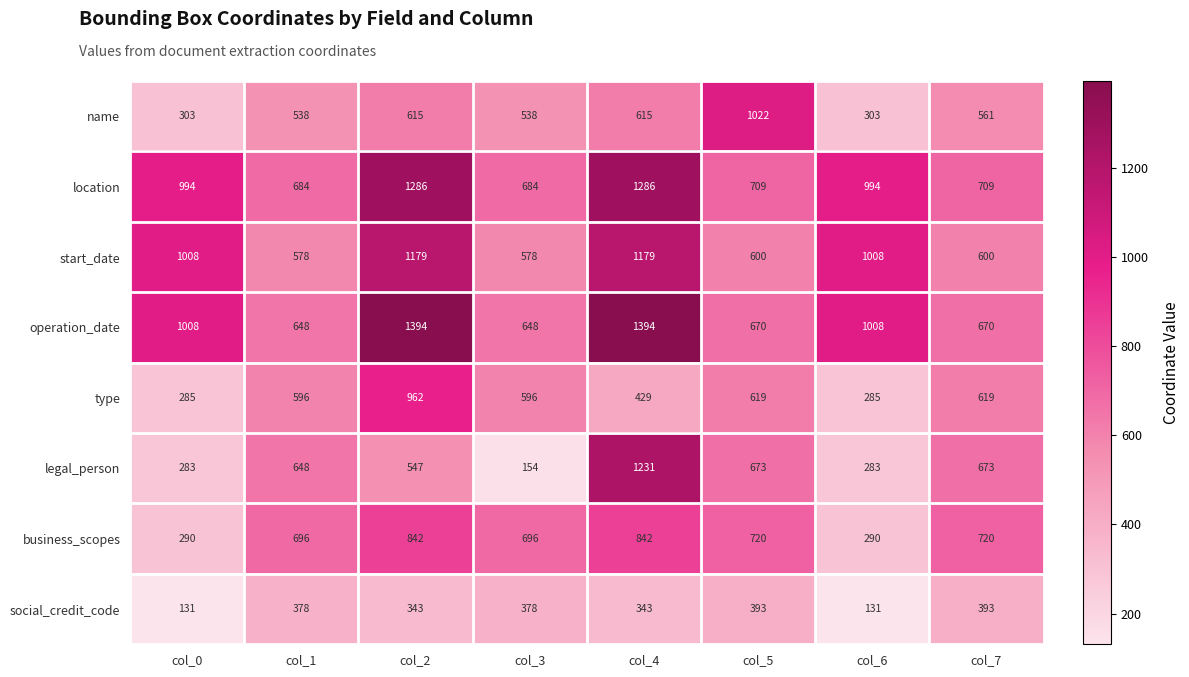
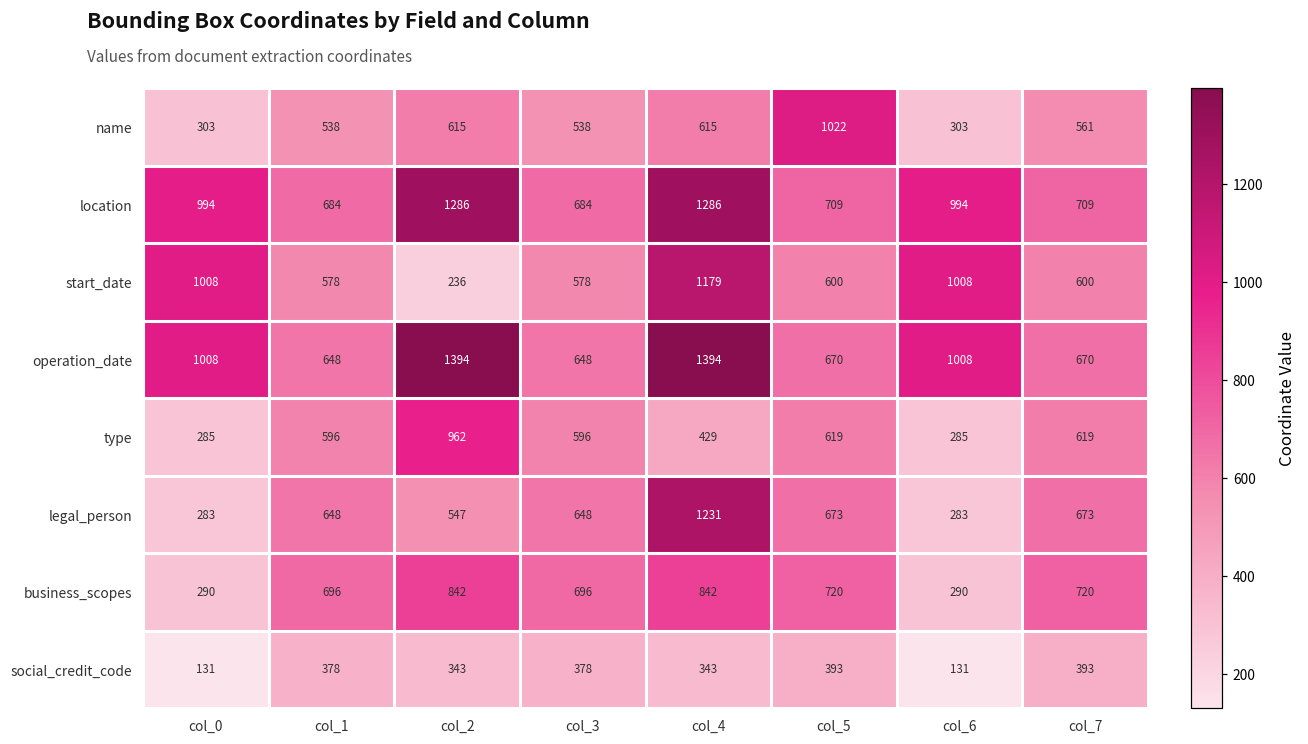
  {
    "name": {
      "col_0": 303,
      "col_1": 538,
      "col_2": 615,
      "col_3": 538,
      "col_4": 615,
      "col_5": 1022,
      "col_6": 303,
      "col_7": 561
    },
    "location": {
      "col_0": 994,
      "col_1": 684,
      "col_2": 1286,
      "col_3": 684,
      "col_4": 1286,
      "col_5": 709,
      "col_6": 994,
      "col_7": 709
    },
    "start_date": {
      "col_0": 1008,
      "col_1": 578,
-     "col_2": 1179,
+     "col_2": 236,
      "col_3": 578,
      "col_4": 1179,
      "col_5": 600,
      "col_6": 1008,
      "col_7": 600
    },
    "operation_date": {
      "col_0": 1008,
      "col_1": 648,
      "col_2": 1394,
      "col_3": 648,
      "col_4": 1394,
      "col_5": 670,
      "col_6": 1008,
      "col_7": 670
    },
    "type": {
      "col_0": 285,
      "col_1": 596,
      "col_2": 962,
      "col_3": 596,
      "col_4": 429,
      "col_5": 619,
      "col_6": 285,
      "col_7": 619
    },
    "legal_person": {
      "col_0": 283,
      "col_1": 648,
      "col_2": 547,
-     "col_3": 154,
+     "col_3": 648,
      "col_4": 1231,
      "col_5": 673,
      "col_6": 283,
      "col_7": 673
    },
    "business_scopes": {
      "col_0": 290,
      "col_1": 696,
      "col_2": 842,
      "col_3": 696,
      "col_4": 842,
      "col_5": 720,
      "col_6": 290,
      "col_7": 720
    },
    "social_credit_code": {
      "col_0": 131,
      "col_1": 378,
      "col_2": 343,
      "col_3": 378,
      "col_4": 343,
      "col_5": 393,
      "col_6": 131,
      "col_7": 393
    }
  }
